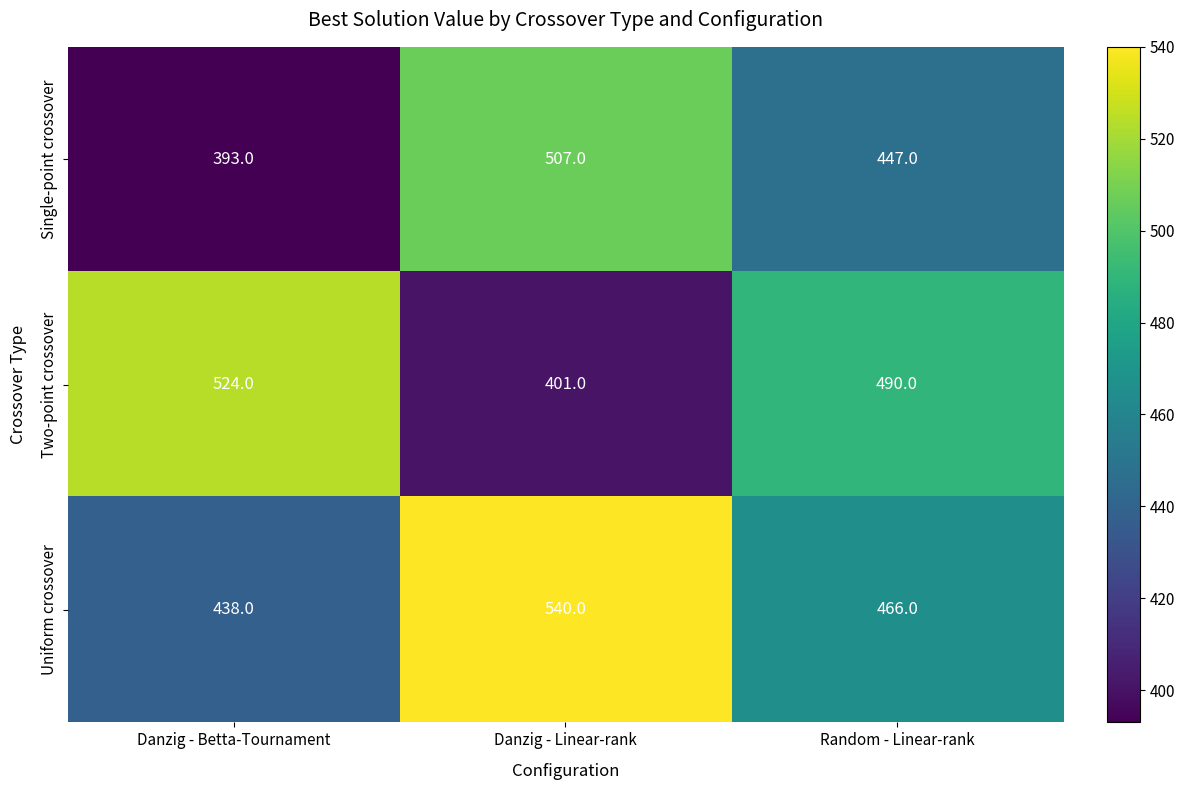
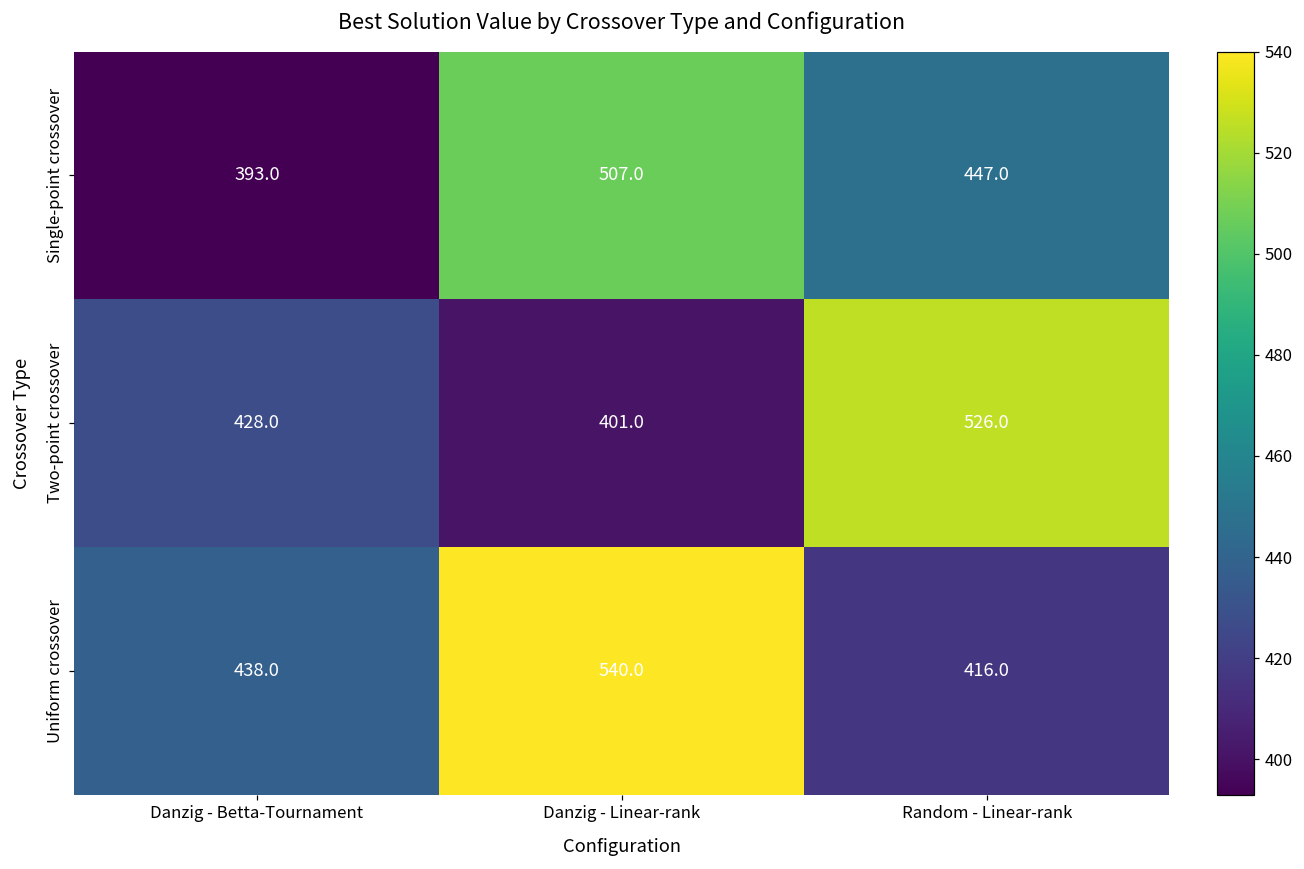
  {
    "Single-point crossover": {
      "Danzig - Betta-Tournament": 393.0,
      "Danzig - Linear-rank": 507.0,
      "Random - Linear-rank": 447.0
    },
    "Two-point crossover": {
-     "Danzig - Betta-Tournament": 524.0,
+     "Danzig - Betta-Tournament": 428.0,
      "Danzig - Linear-rank": 401.0,
-     "Random - Linear-rank": 490.0
+     "Random - Linear-rank": 526.0
    },
    "Uniform crossover": {
      "Danzig - Betta-Tournament": 438.0,
      "Danzig - Linear-rank": 540.0,
-     "Random - Linear-rank": 466.0
+     "Random - Linear-rank": 416.0
    }
  }
